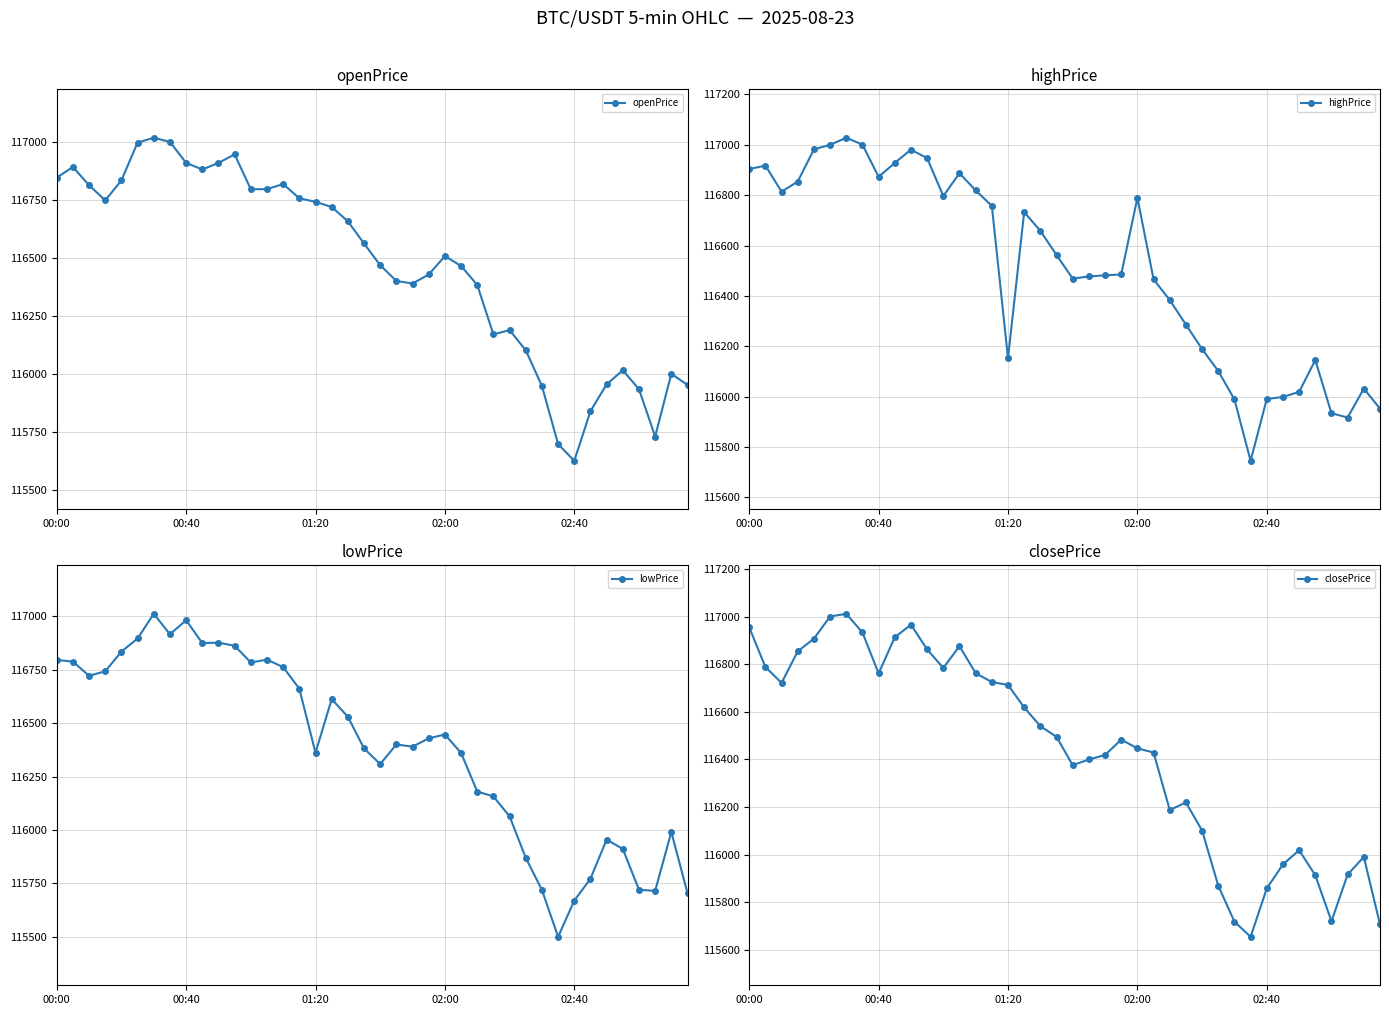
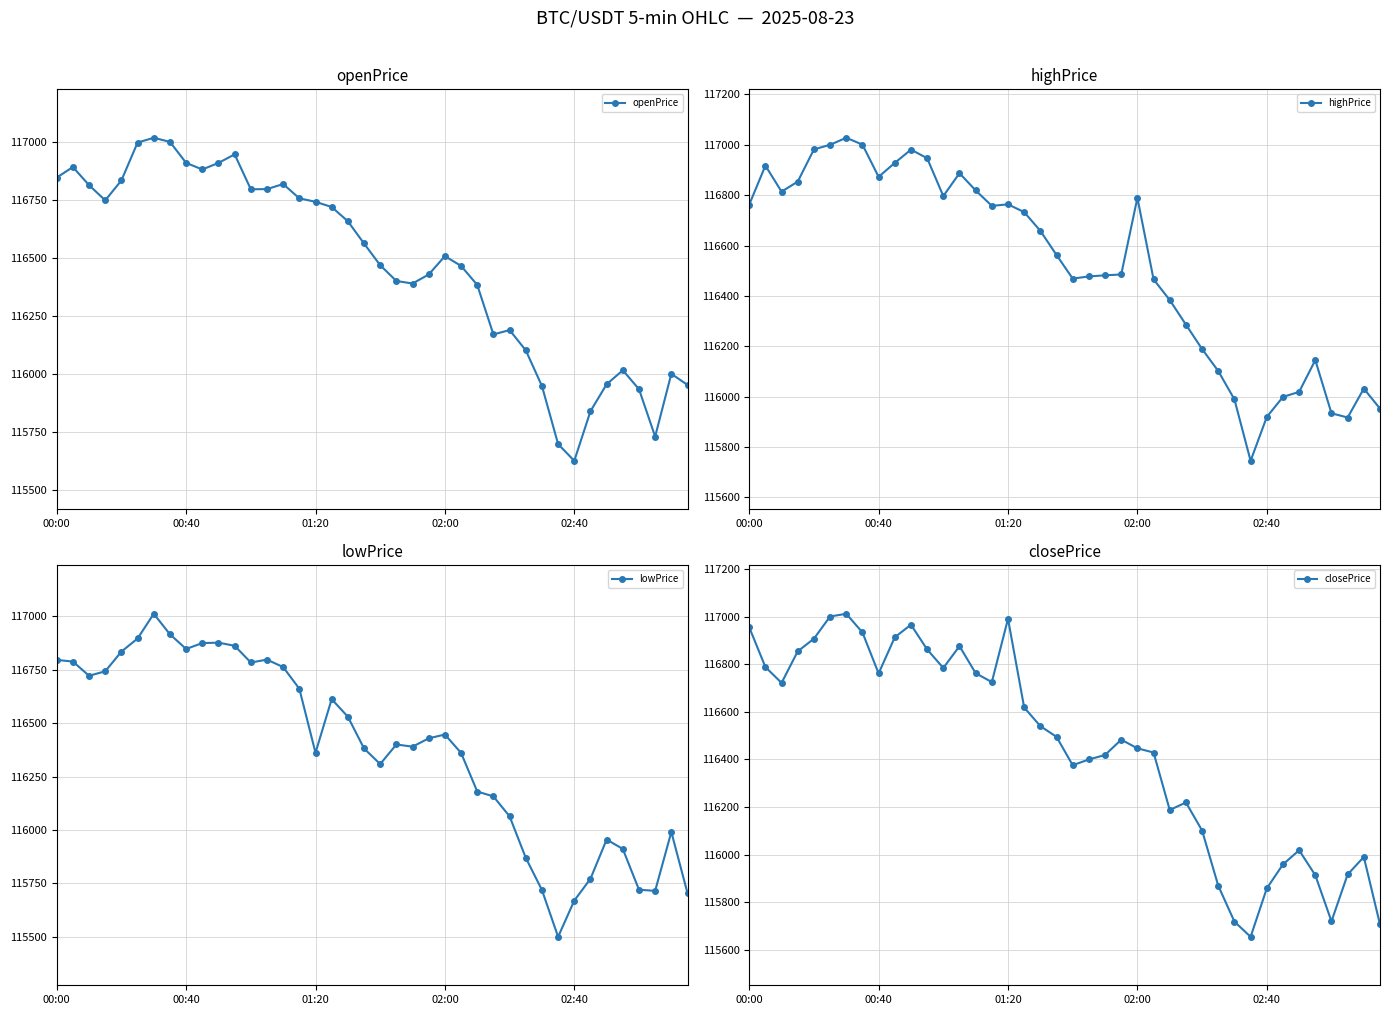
  {
    "openPrice": {
      "00:00": 116850,
      "00:40": 116910,
      "01:20": 116740,
      "02:00": 116510,
      "02:40": 115620
    },
    "highPrice": {
-     "00:00": 116900,
+     "00:00": 116760,
      "00:40": 116870,
-     "01:20": 116150,
+     "01:20": 116760,
      "02:00": 116790,
-     "02:40": 115990
+     "02:40": 115920
    },
    "lowPrice": {
      "00:00": 116800,
-     "00:40": 116980,
+     "00:40": 116850,
      "01:20": 116360,
      "02:00": 116450,
      "02:40": 115670
    },
    "closePrice": {
      "00:00": 116960,
      "00:40": 116760,
-     "01:20": 116710,
+     "01:20": 116990,
      "02:00": 116450,
      "02:40": 115860
    }
  }
